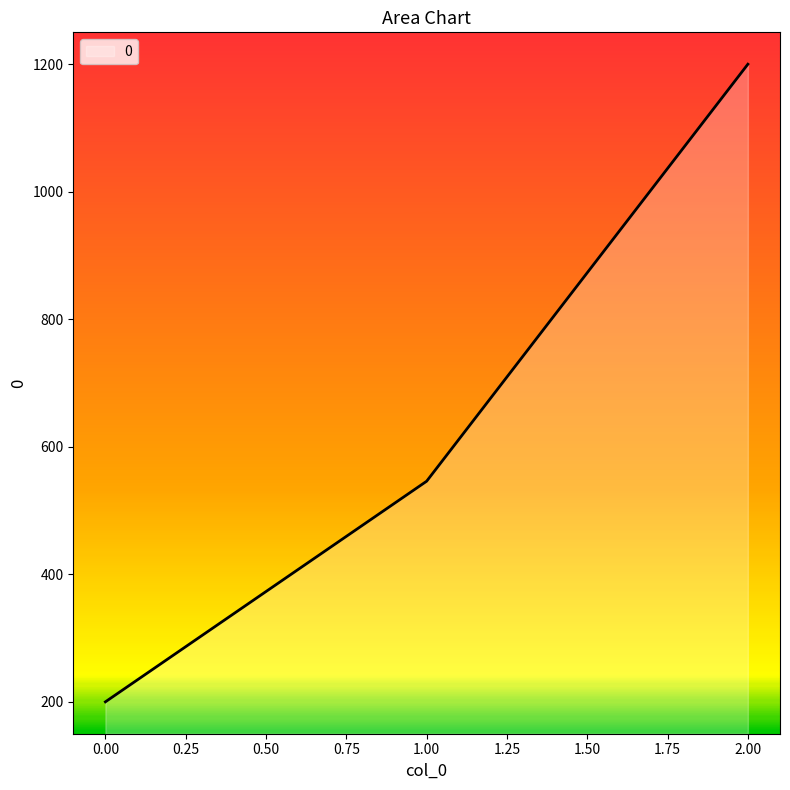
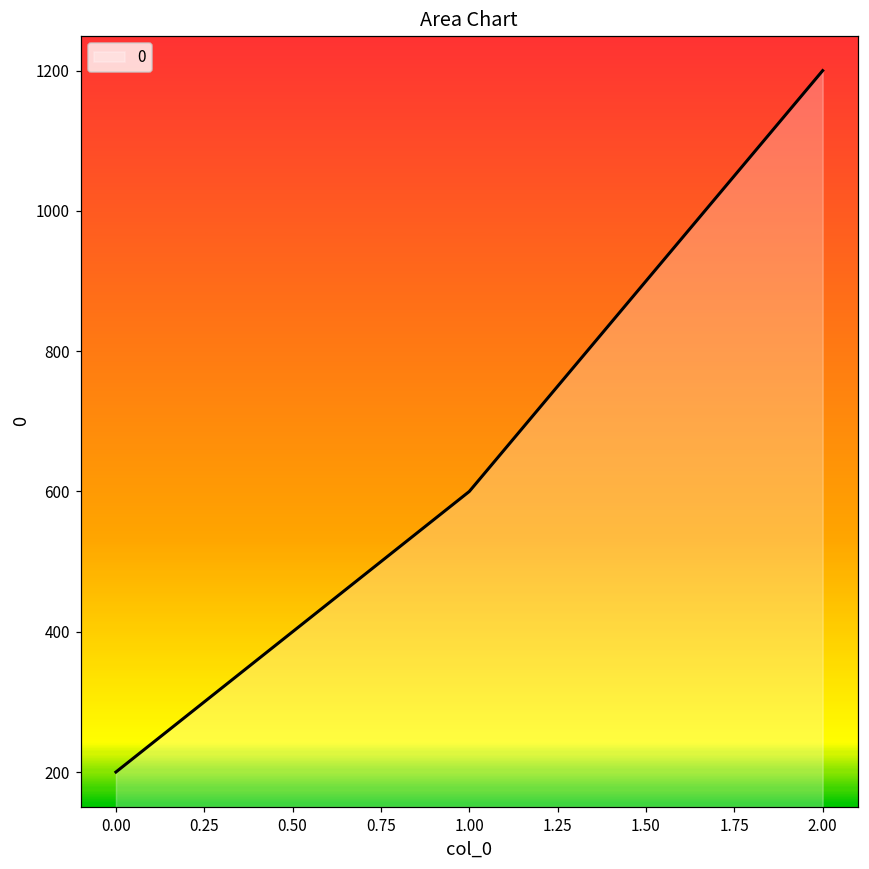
  {
    "0.00": 200,
-   "1.00": 550,
+   "1.00": 600,
    "2.00": 1200
  }
